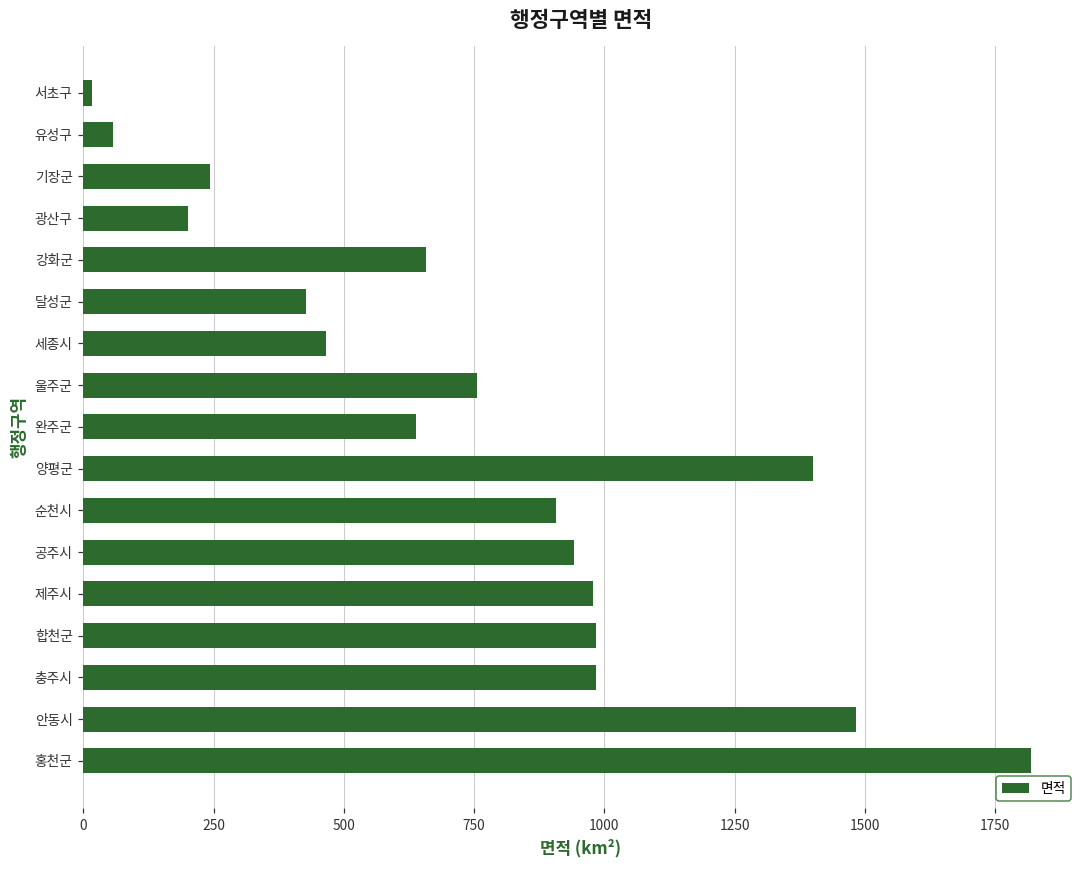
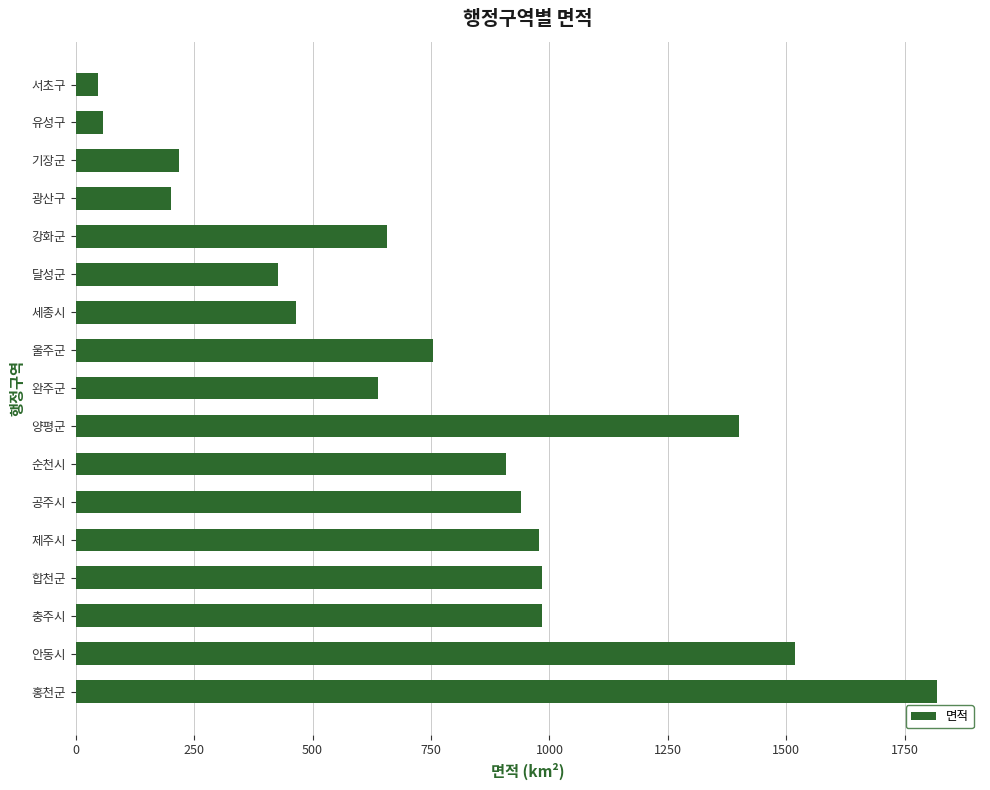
  {
-   "서초구": 20,
+   "서초구": 50,
    "유성구": 60,
-   "기장군": 240,
+   "기장군": 220,
    "광산구": 200,
    "강화군": 660,
    "달성군": 430,
    "세종시": 470,
    "울주군": 750,
    "완주군": 640,
    "양평군": 1400,
    "순천시": 910,
    "공주시": 940,
    "제주시": 980,
    "합천군": 980,
    "충주시": 980,
-   "안동시": 1480,
+   "안동시": 1520,
    "홍천군": 1820
  }
